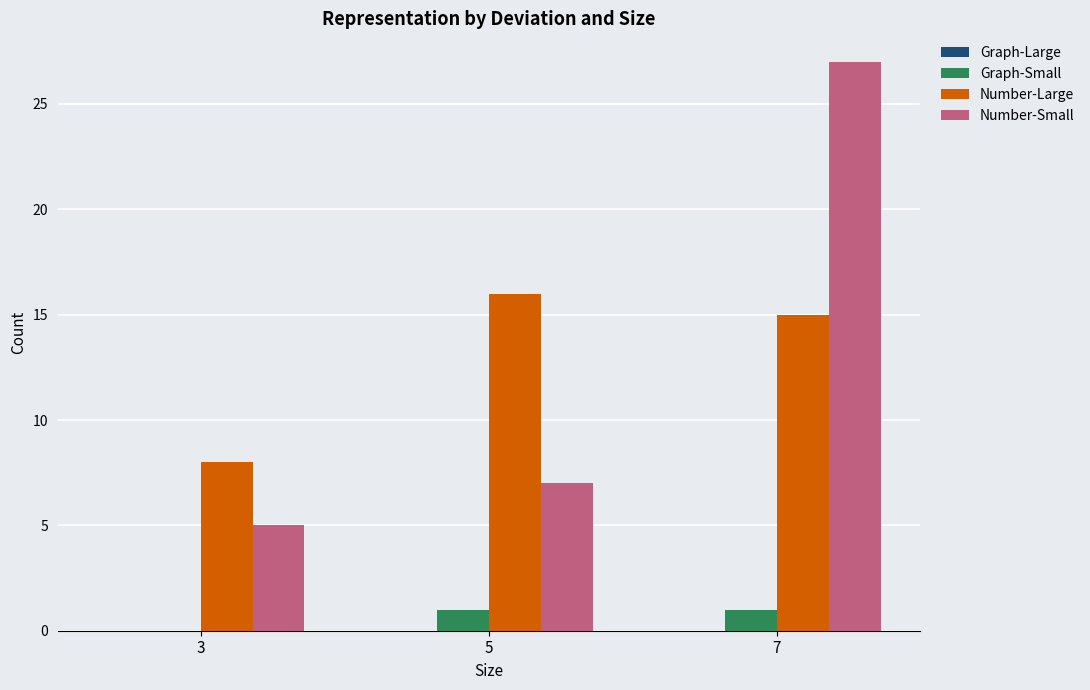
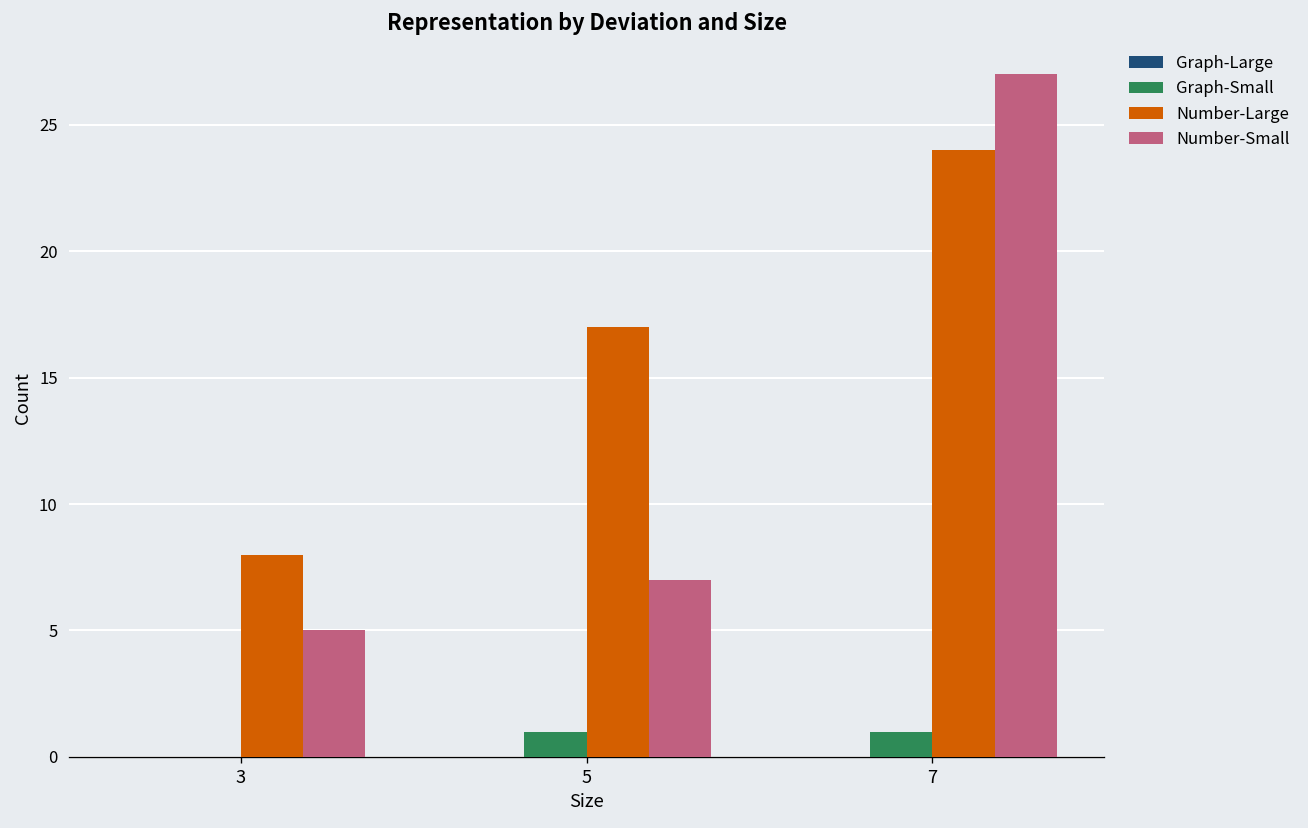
  {
    "Graph-Large": {
      "3": 0,
      "5": 0,
      "7": 0
    },
    "Graph-Small": {
      "3": 0,
      "5": 1,
      "7": 1
    },
    "Number-Large": {
      "3": 8,
-     "5": 16,
-     "7": 15
+     "5": 17,
+     "7": 24
    },
    "Number-Small": {
      "3": 5,
      "5": 7,
      "7": 27
    }
  }
